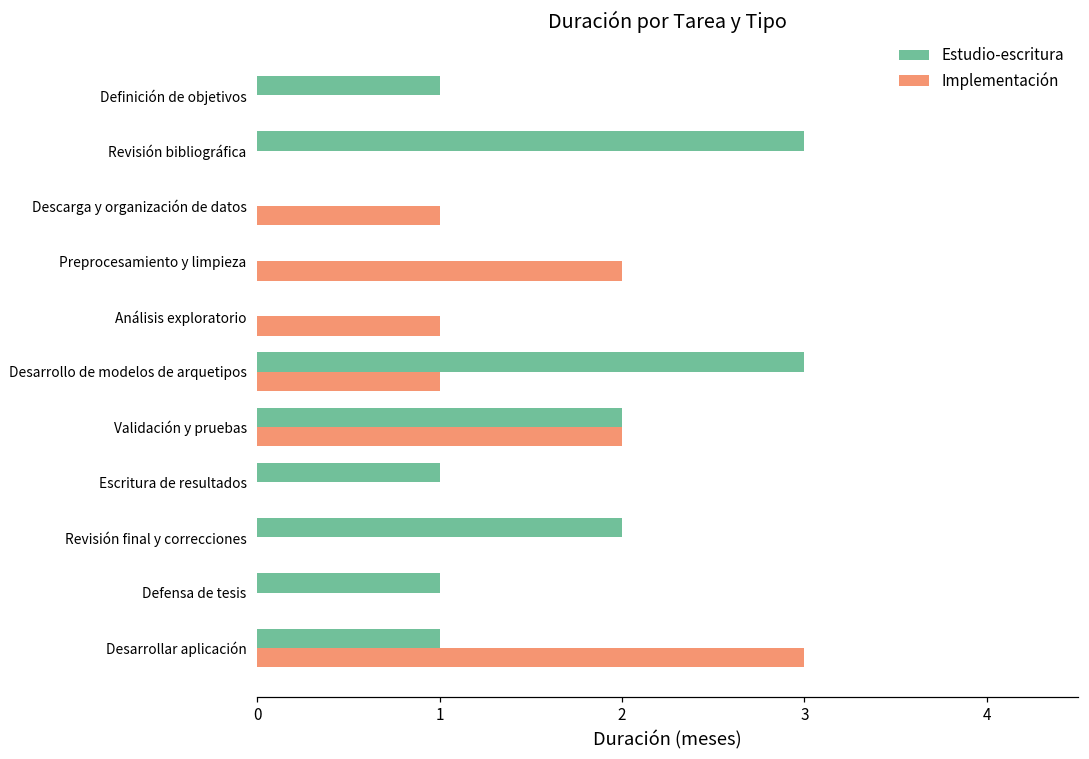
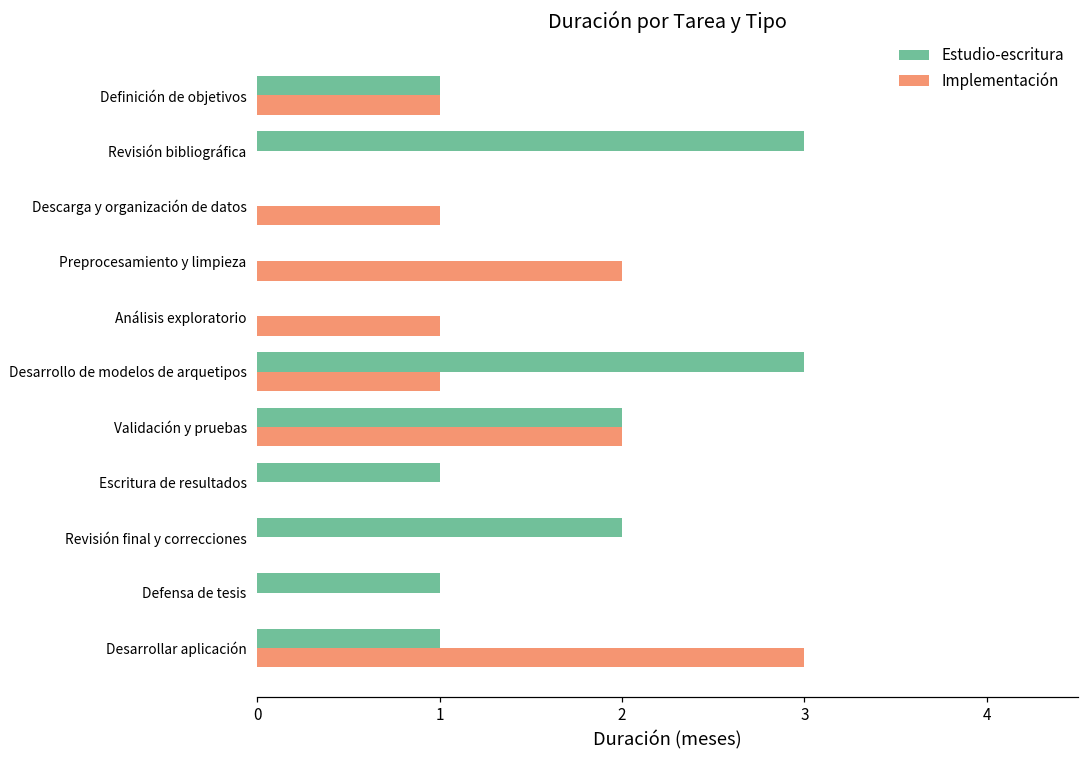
  {
    "Estudio-escritura": {
      "Definición de objetivos": 1,
      "Revisión bibliográfica": 3,
      "Descarga y organización de datos": 0,
      "Preprocesamiento y limpieza": 0,
      "Análisis exploratorio": 0,
      "Desarrollo de modelos de arquetipos": 3,
      "Validación y pruebas": 2,
      "Escritura de resultados": 1,
      "Revisión final y correcciones": 2,
      "Defensa de tesis": 1,
      "Desarrollar aplicación": 1
    },
    "Implementación": {
-     "Definición de objetivos": 0,
+     "Definición de objetivos": 1,
      "Revisión bibliográfica": 0,
      "Descarga y organización de datos": 1,
      "Preprocesamiento y limpieza": 2,
      "Análisis exploratorio": 1,
      "Desarrollo de modelos de arquetipos": 1,
      "Validación y pruebas": 2,
      "Escritura de resultados": 0,
      "Revisión final y correcciones": 0,
      "Defensa de tesis": 0,
      "Desarrollar aplicación": 3
    }
  }
